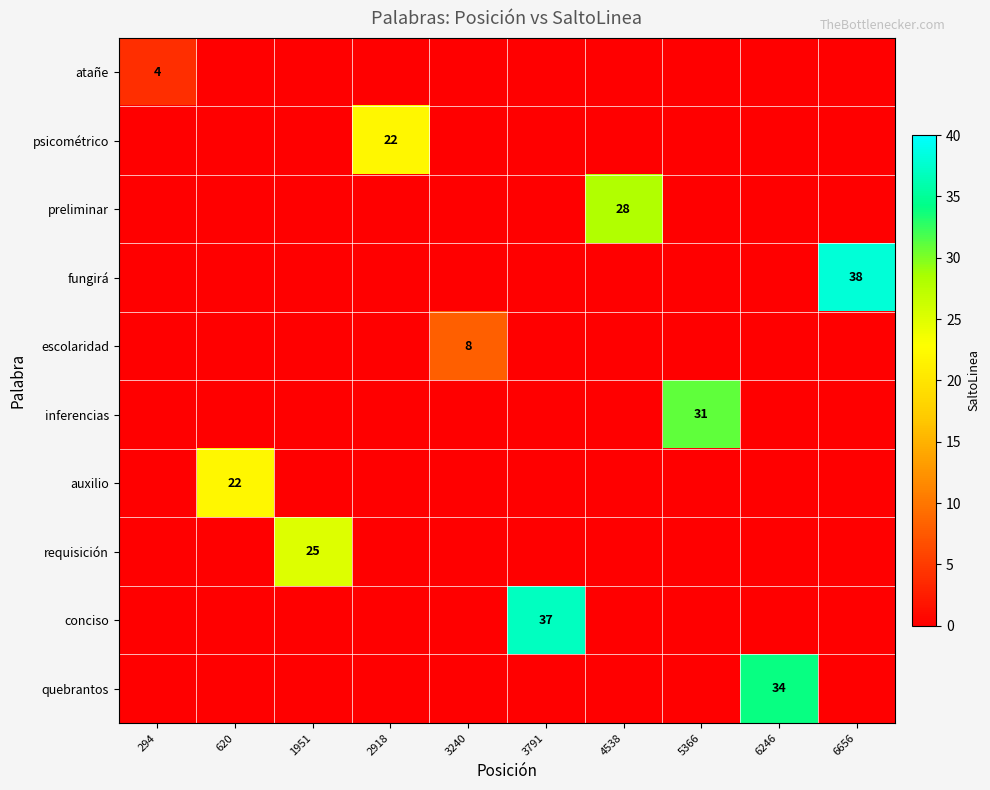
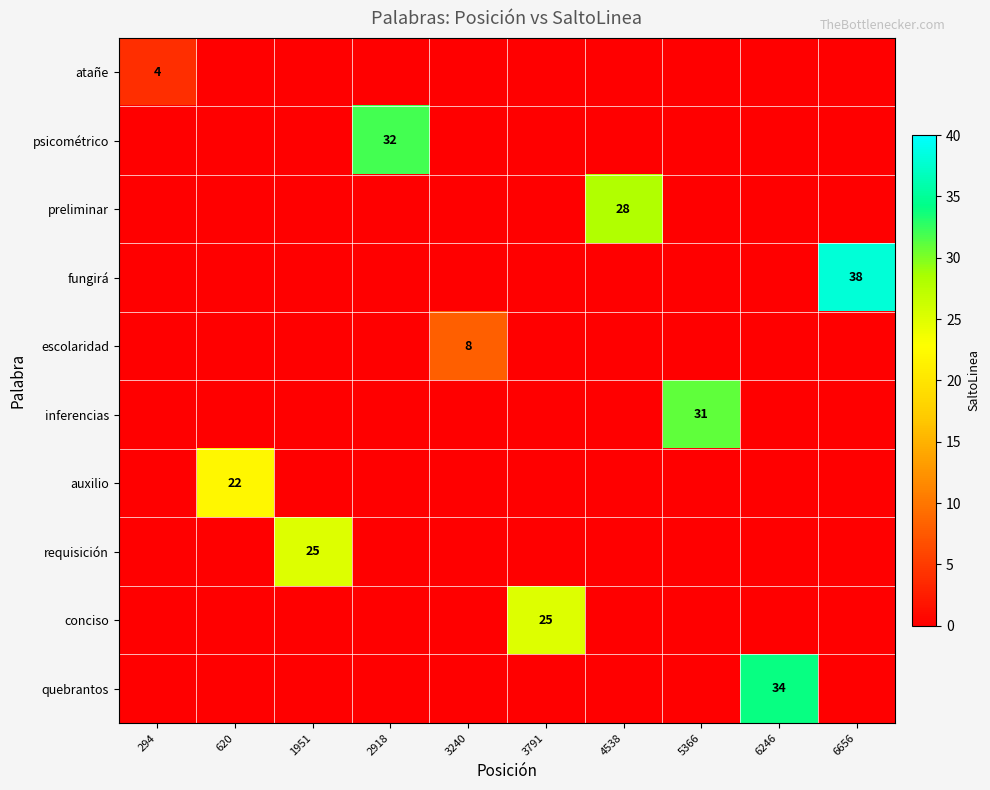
  {
    "atañe": {
      "294": 4
    },
    "psicométrico": {
-     "2918": 22
+     "2918": 32
    },
    "preliminar": {
      "4538": 28
    },
    "fungirá": {
      "6656": 38
    },
    "escolaridad": {
      "3240": 8
    },
    "inferencias": {
      "5366": 31
    },
    "auxilio": {
      "620": 22
    },
    "requisición": {
      "1951": 25
    },
    "conciso": {
-     "3791": 37
+     "3791": 25
    },
    "quebrantos": {
      "6246": 34
    }
  }
